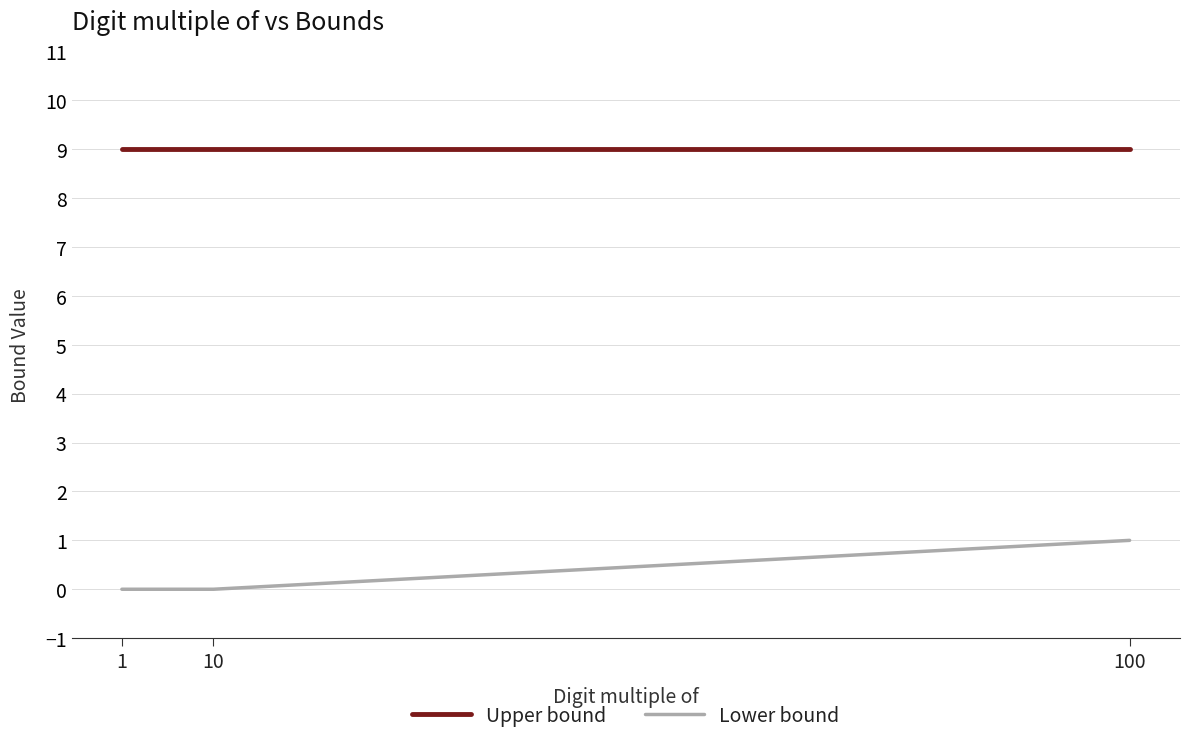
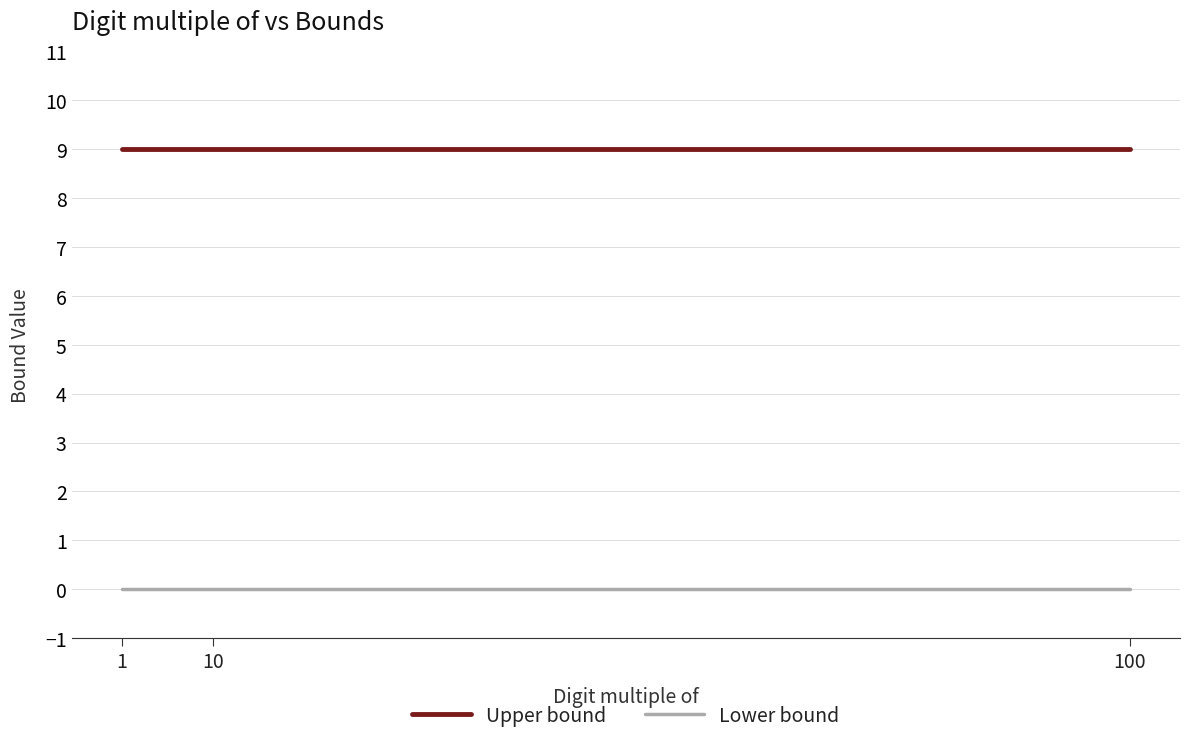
  {
    "Upper bound": {
      "1": 9,
      "10": 9,
      "100": 9
    },
    "Lower bound": {
      "1": 0,
      "10": 0,
-     "100": 1
+     "100": 0
    }
  }
